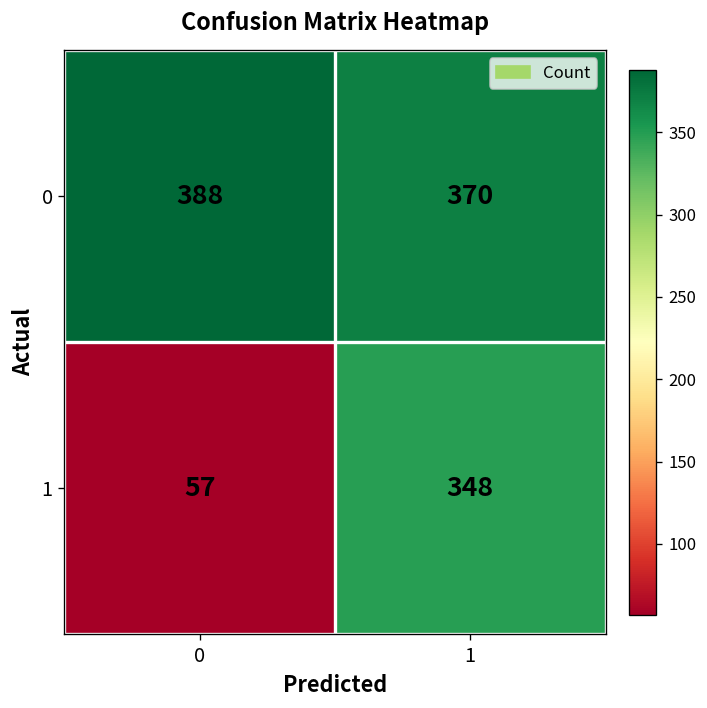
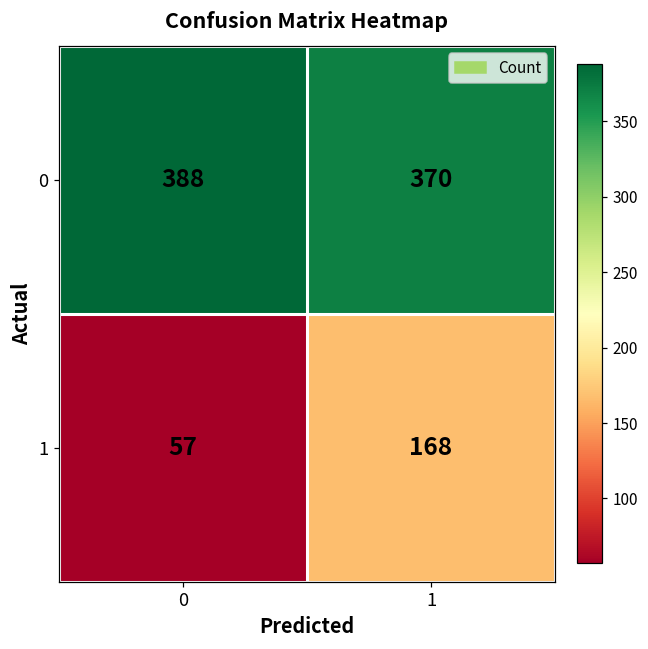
  {
    "0": {
      "0": 388,
      "1": 370
    },
    "1": {
      "0": 57,
-     "1": 348
+     "1": 168
    }
  }
